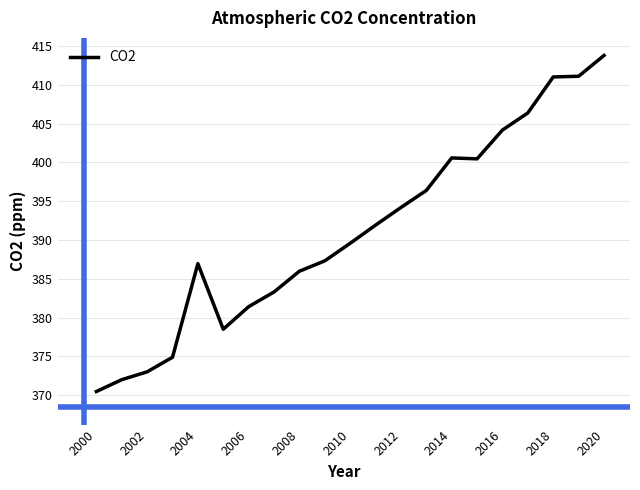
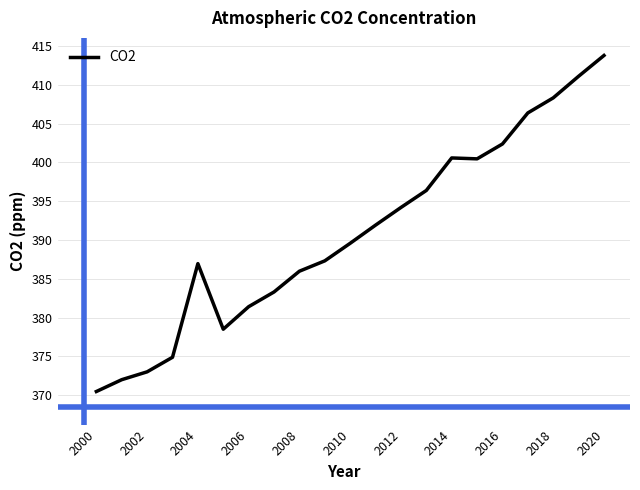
  {
    "2000": 370,
    "2002": 373,
    "2004": 387,
    "2006": 381,
    "2008": 386,
    "2010": 390,
    "2012": 394,
    "2014": 401,
-   "2016": 404,
-   "2018": 411,
+   "2016": 402,
+   "2018": 408,
    "2020": 414
  }
